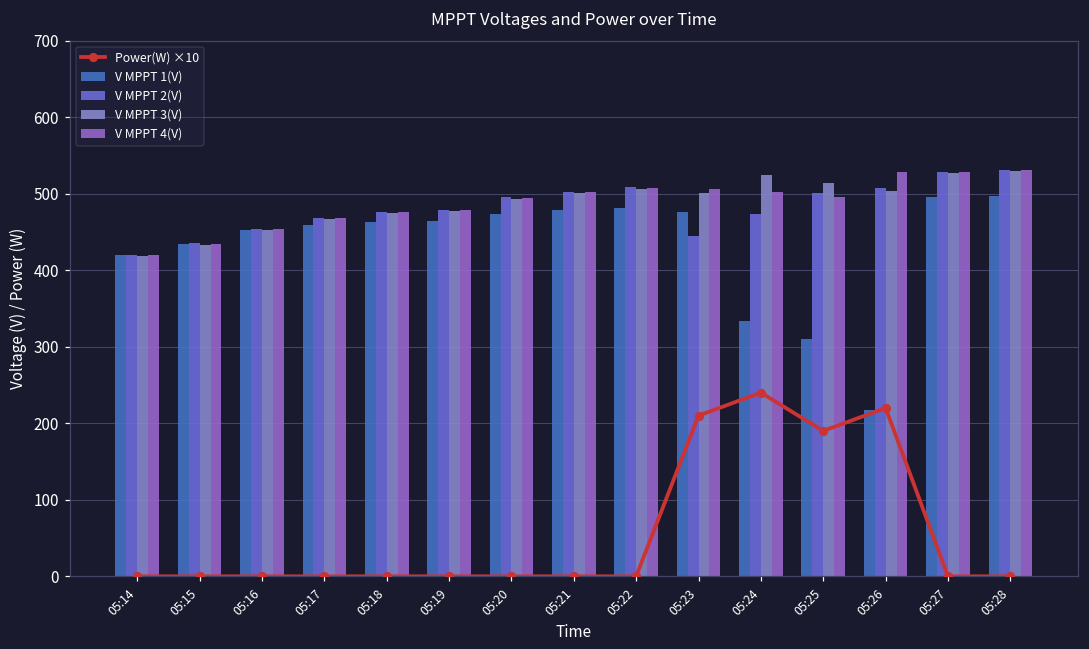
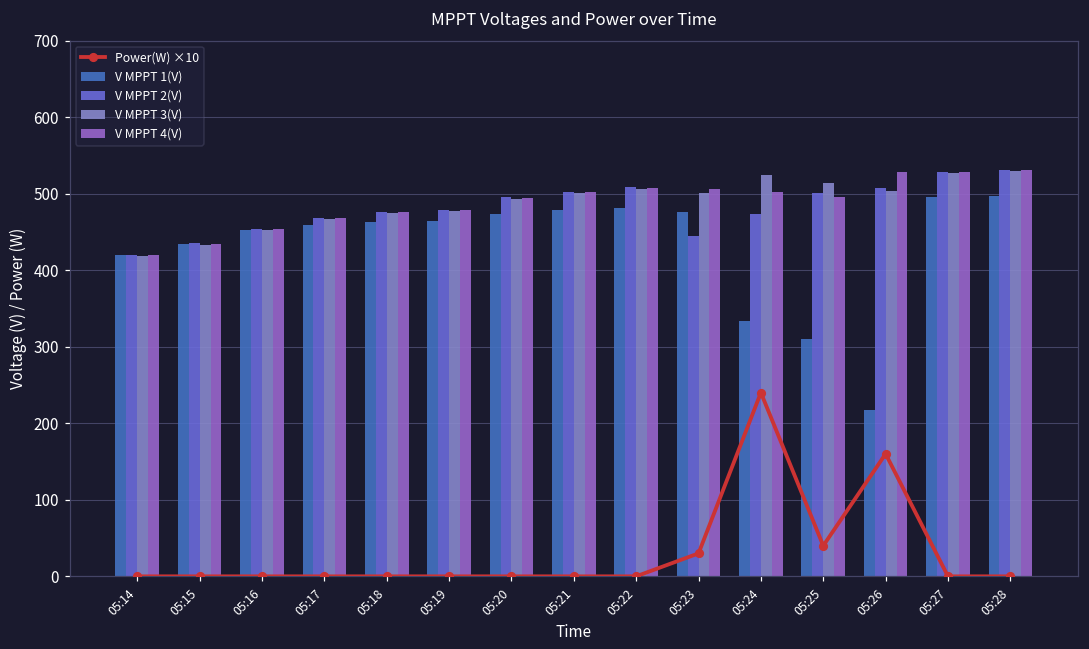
  {
    "Power(W) ×10": {
      "05:14": 0,
      "05:15": 0,
      "05:16": 0,
      "05:17": 0,
      "05:18": 0,
      "05:19": 0,
      "05:20": 0,
      "05:21": 0,
      "05:22": 0,
-     "05:23": 210,
+     "05:23": 30,
      "05:24": 240,
-     "05:25": 190,
-     "05:26": 220,
+     "05:25": 40,
+     "05:26": 160,
      "05:27": 0,
      "05:28": 0
    }
  }
